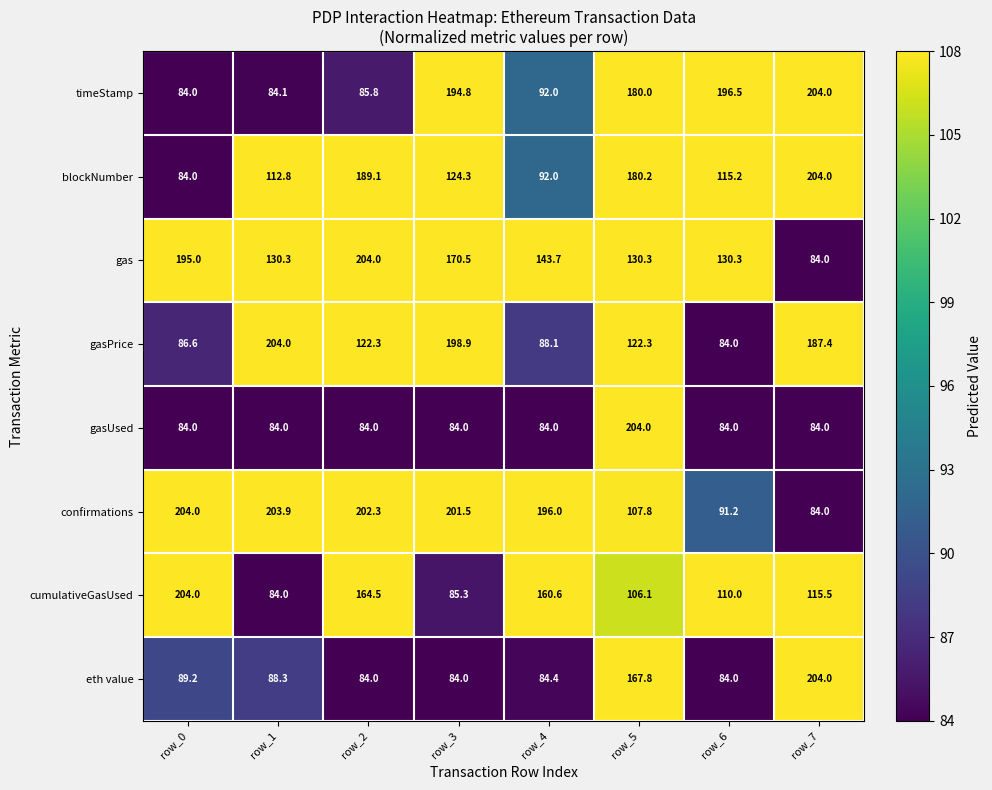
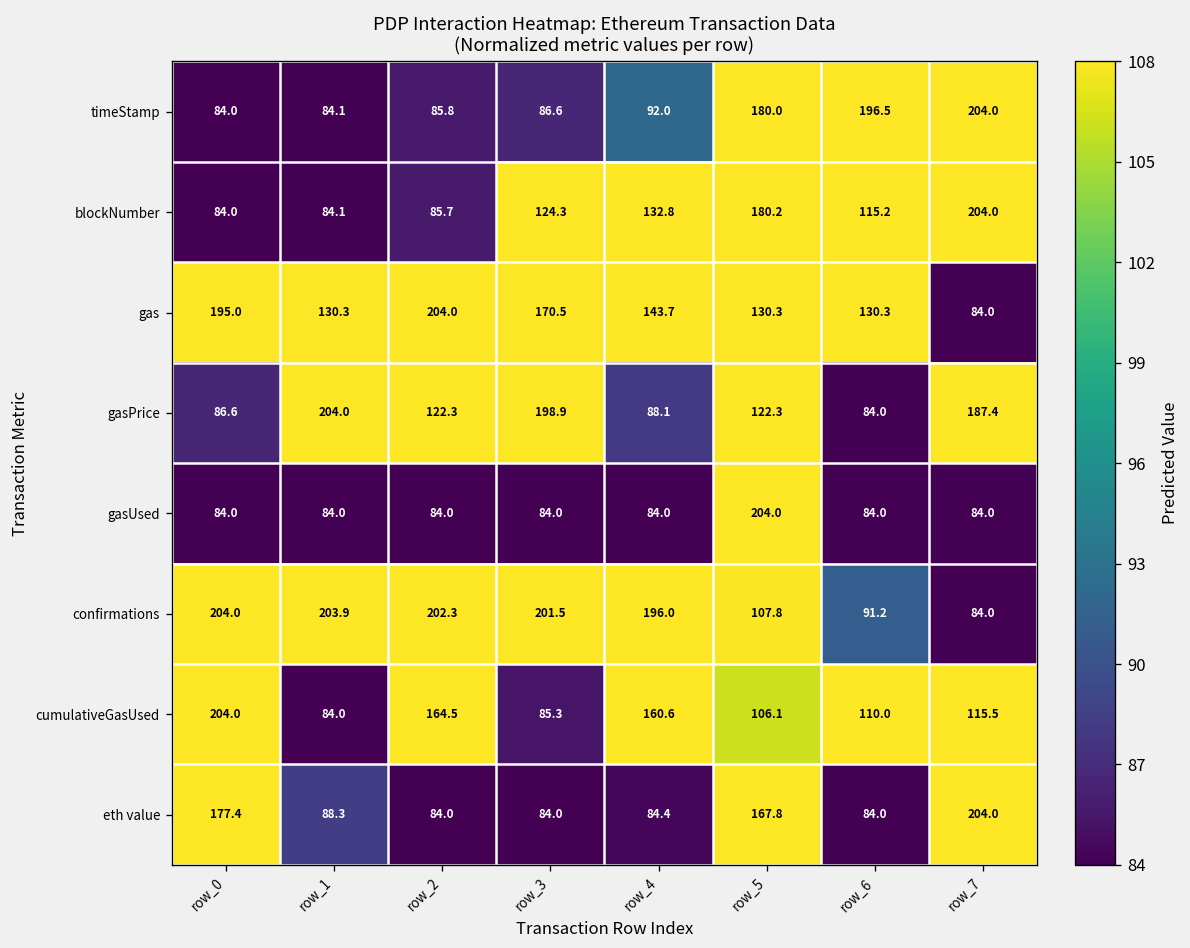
  {
    "timeStamp": {
      "row_0": 84.0,
      "row_1": 84.1,
      "row_2": 85.8,
-     "row_3": 194.8,
+     "row_3": 86.6,
      "row_4": 92.0,
      "row_5": 180.0,
      "row_6": 196.5,
      "row_7": 204.0
    },
    "blockNumber": {
      "row_0": 84.0,
-     "row_1": 112.8,
-     "row_2": 189.1,
+     "row_1": 84.1,
+     "row_2": 85.7,
      "row_3": 124.3,
-     "row_4": 92.0,
+     "row_4": 132.8,
      "row_5": 180.2,
      "row_6": 115.2,
      "row_7": 204.0
    },
    "gas": {
      "row_0": 195.0,
      "row_1": 130.3,
      "row_2": 204.0,
      "row_3": 170.5,
      "row_4": 143.7,
      "row_5": 130.3,
      "row_6": 130.3,
      "row_7": 84.0
    },
    "gasPrice": {
      "row_0": 86.6,
      "row_1": 204.0,
      "row_2": 122.3,
      "row_3": 198.9,
      "row_4": 88.1,
      "row_5": 122.3,
      "row_6": 84.0,
      "row_7": 187.4
    },
    "gasUsed": {
      "row_0": 84.0,
      "row_1": 84.0,
      "row_2": 84.0,
      "row_3": 84.0,
      "row_4": 84.0,
      "row_5": 204.0,
      "row_6": 84.0,
      "row_7": 84.0
    },
    "confirmations": {
      "row_0": 204.0,
      "row_1": 203.9,
      "row_2": 202.3,
      "row_3": 201.5,
      "row_4": 196.0,
      "row_5": 107.8,
      "row_6": 91.2,
      "row_7": 84.0
    },
    "cumulativeGasUsed": {
      "row_0": 204.0,
      "row_1": 84.0,
      "row_2": 164.5,
      "row_3": 85.3,
      "row_4": 160.6,
      "row_5": 106.1,
      "row_6": 110.0,
      "row_7": 115.5
    },
    "eth value": {
-     "row_0": 89.2,
+     "row_0": 177.4,
      "row_1": 88.3,
      "row_2": 84.0,
      "row_3": 84.0,
      "row_4": 84.4,
      "row_5": 167.8,
      "row_6": 84.0,
      "row_7": 204.0
    }
  }
